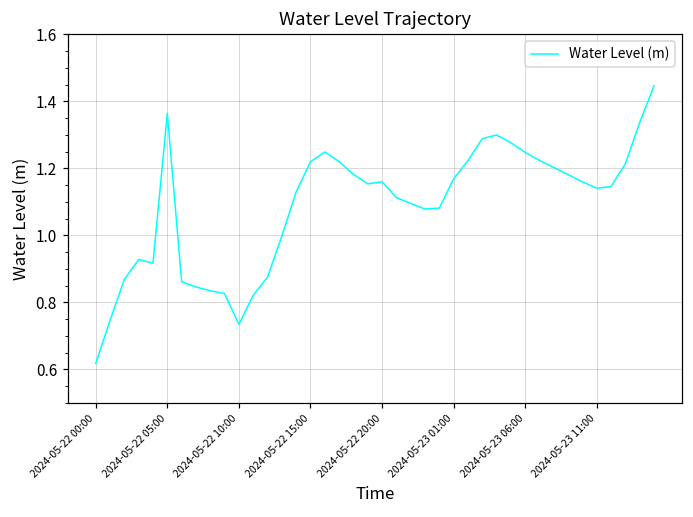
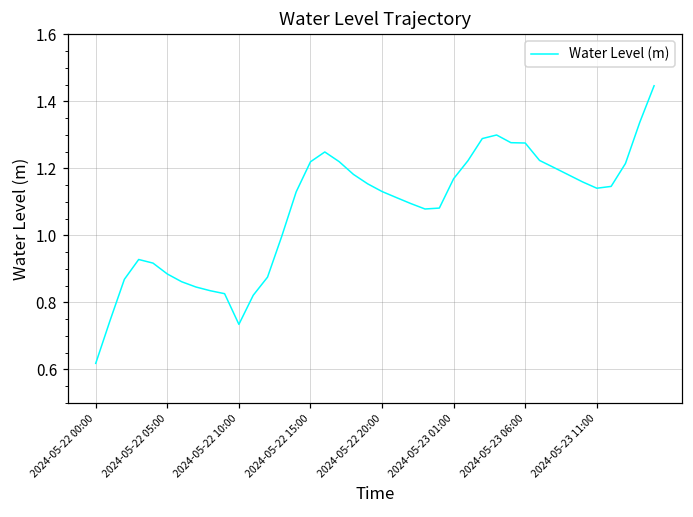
  {
    "2024-05-22 00:00": 0.62,
-   "2024-05-22 05:00": 1.36,
+   "2024-05-22 05:00": 0.88,
    "2024-05-22 10:00": 0.73,
    "2024-05-22 15:00": 1.22,
-   "2024-05-22 20:00": 1.16,
+   "2024-05-22 20:00": 1.13,
    "2024-05-23 01:00": 1.17,
-   "2024-05-23 06:00": 1.25,
+   "2024-05-23 06:00": 1.28,
    "2024-05-23 11:00": 1.14
  }
